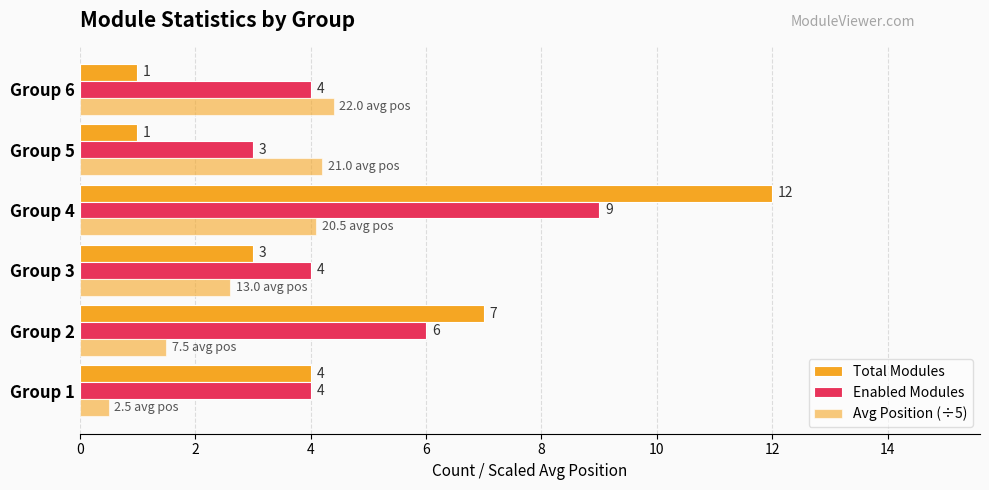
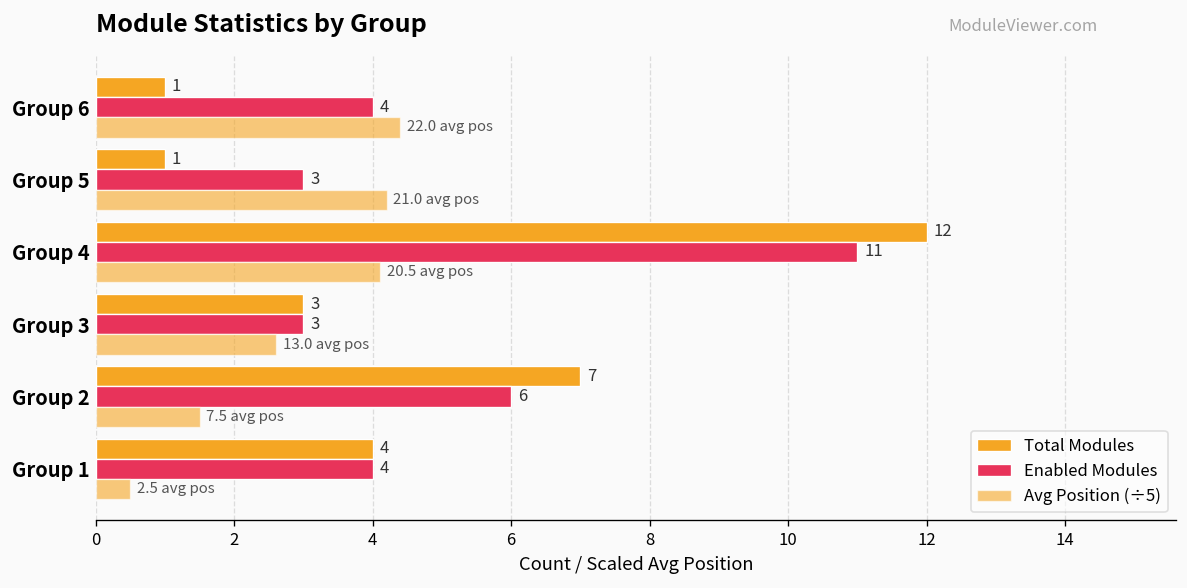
  {
    "Enabled Modules": {
      "Group 6": 4,
      "Group 5": 3,
-     "Group 4": 9,
-     "Group 3": 4,
+     "Group 4": 11,
+     "Group 3": 3,
      "Group 2": 6,
      "Group 1": 4
    }
  }
